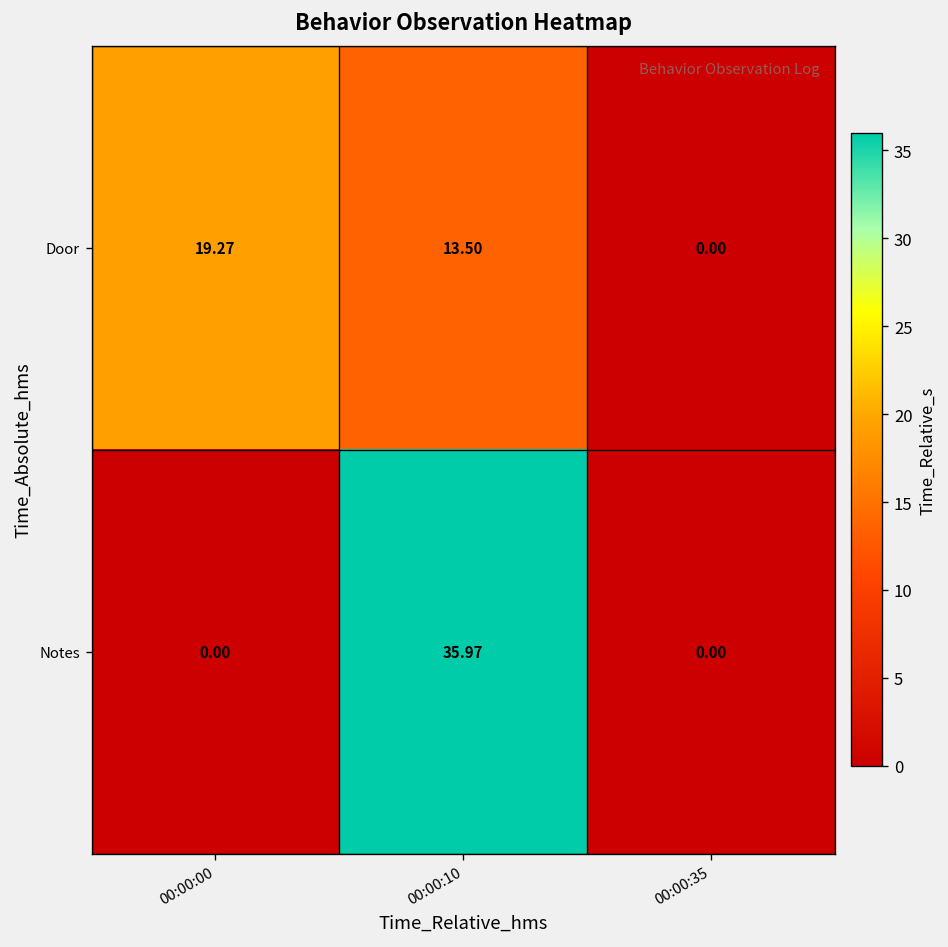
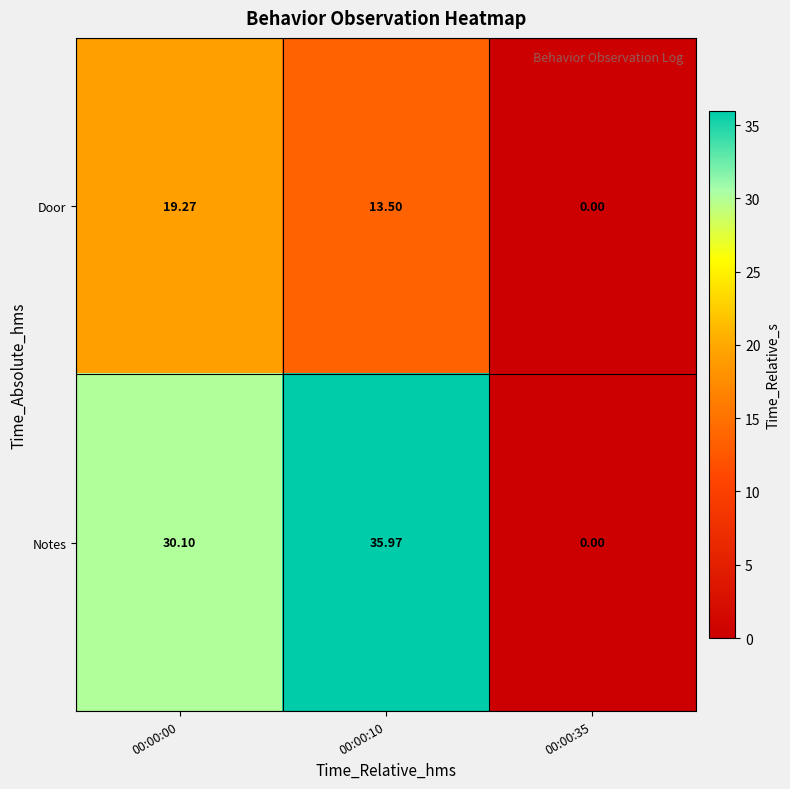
  {
    "Door": {
      "00:00:00": 19.27,
      "00:00:10": 13.50
    },
    "Notes": {
-     "00:00:00": 0.00,
+     "00:00:00": 30.10,
      "00:00:10": 35.97,
      "00:00:35": 0.00
    }
  }
